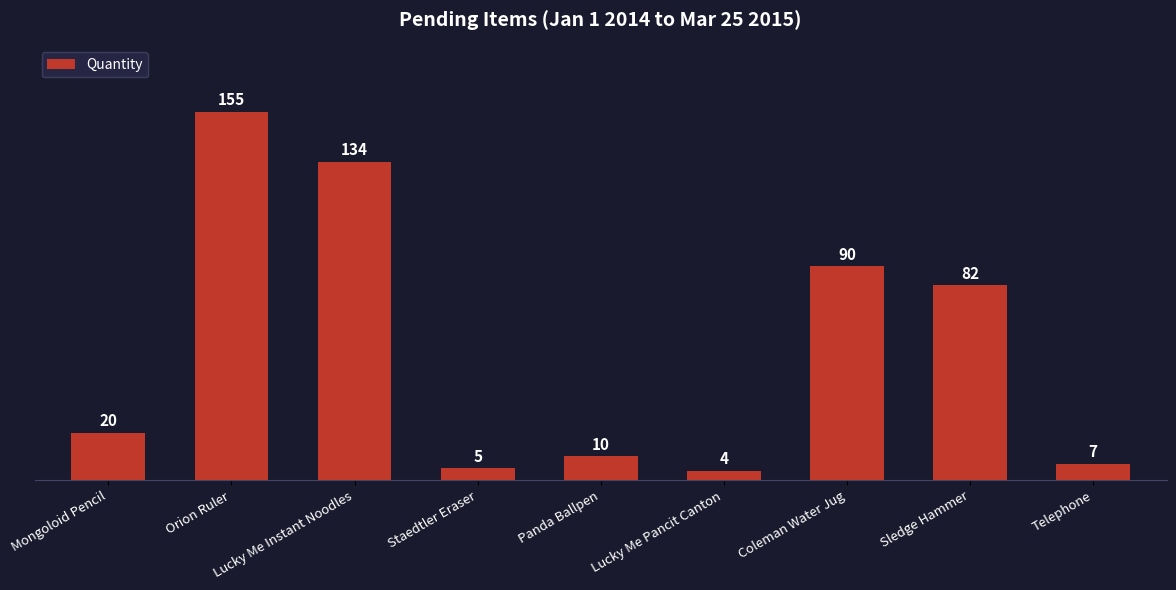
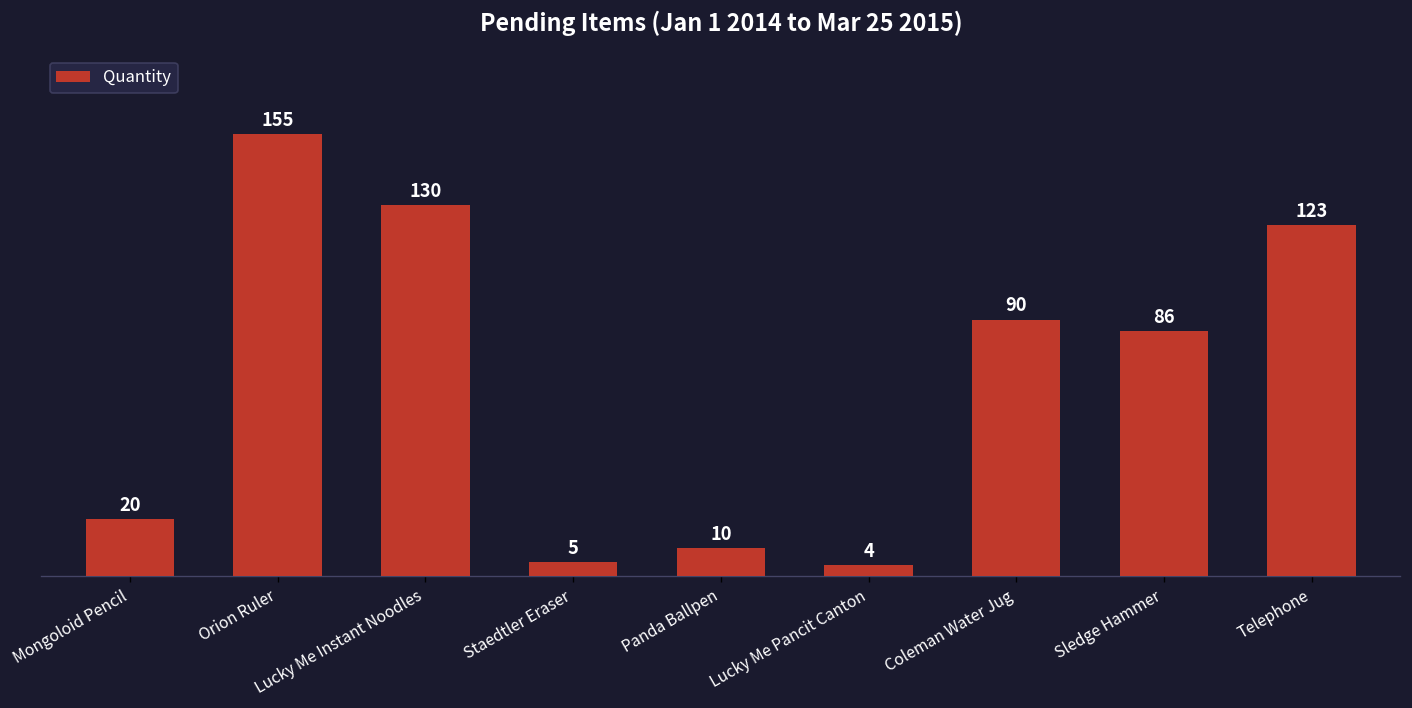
  {
    "Mongoloid Pencil": 20,
    "Orion Ruler": 155,
-   "Lucky Me Instant Noodles": 134,
+   "Lucky Me Instant Noodles": 130,
    "Staedtler Eraser": 5,
    "Panda Ballpen": 10,
    "Lucky Me Pancit Canton": 4,
    "Coleman Water Jug": 90,
-   "Sledge Hammer": 82,
-   "Telephone": 7
+   "Sledge Hammer": 86,
+   "Telephone": 123
  }
